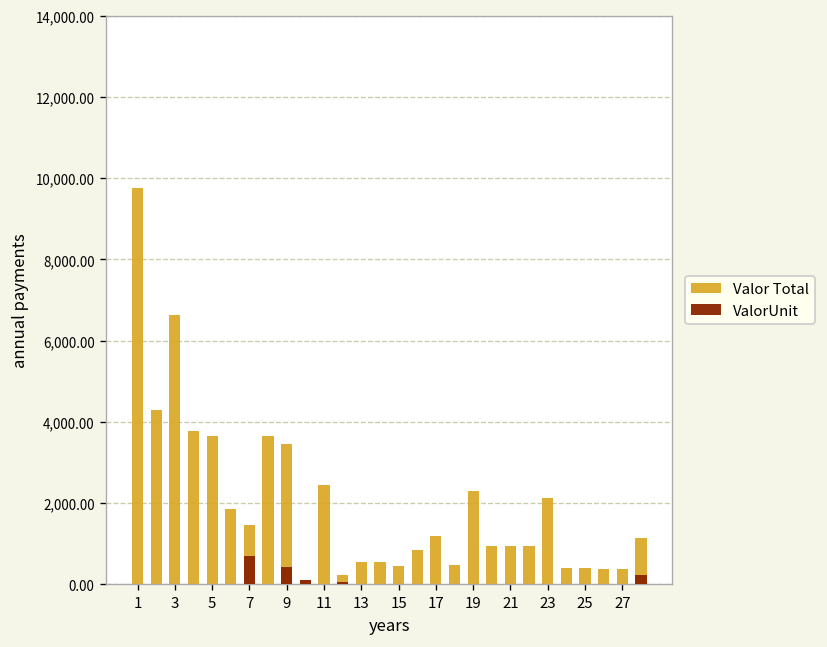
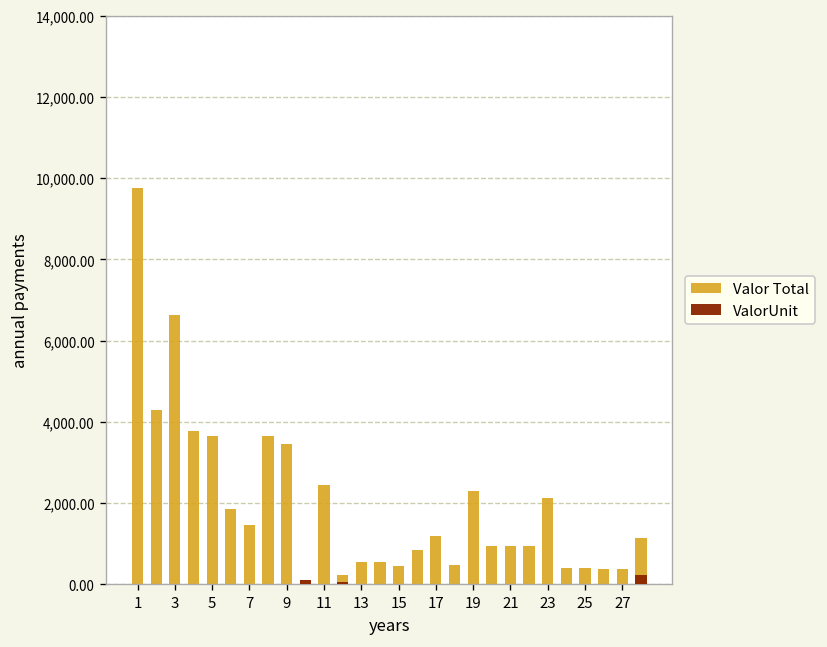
  {
    "Valor Total": {
      "1": "9,800",
      "3": "6,600",
      "5": "3,700",
      "7": "1,500",
      "9": "3,500",
      "11": "2,400",
      "13": "500",
      "15": "400",
      "17": "1,200",
      "19": "2,300",
      "21": "1,000",
      "23": "2,100",
      "25": "400",
      "27": "400"
    },
    "ValorUnit": {
      "1": "0",
      "3": "0",
-     "7": "700",
-     "9": "400",
+     "7": "0",
+     "9": "0",
      "11": "0",
      "15": "0",
      "17": "0",
      "19": "0",
      "21": "0",
      "23": "0",
      "25": "0",
      "27": "0"
    }
  }
